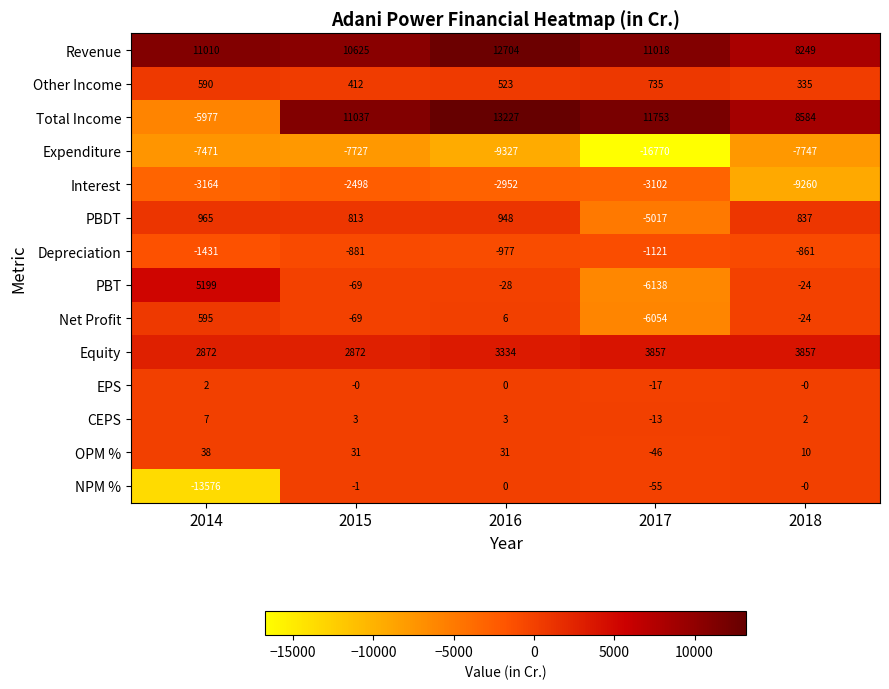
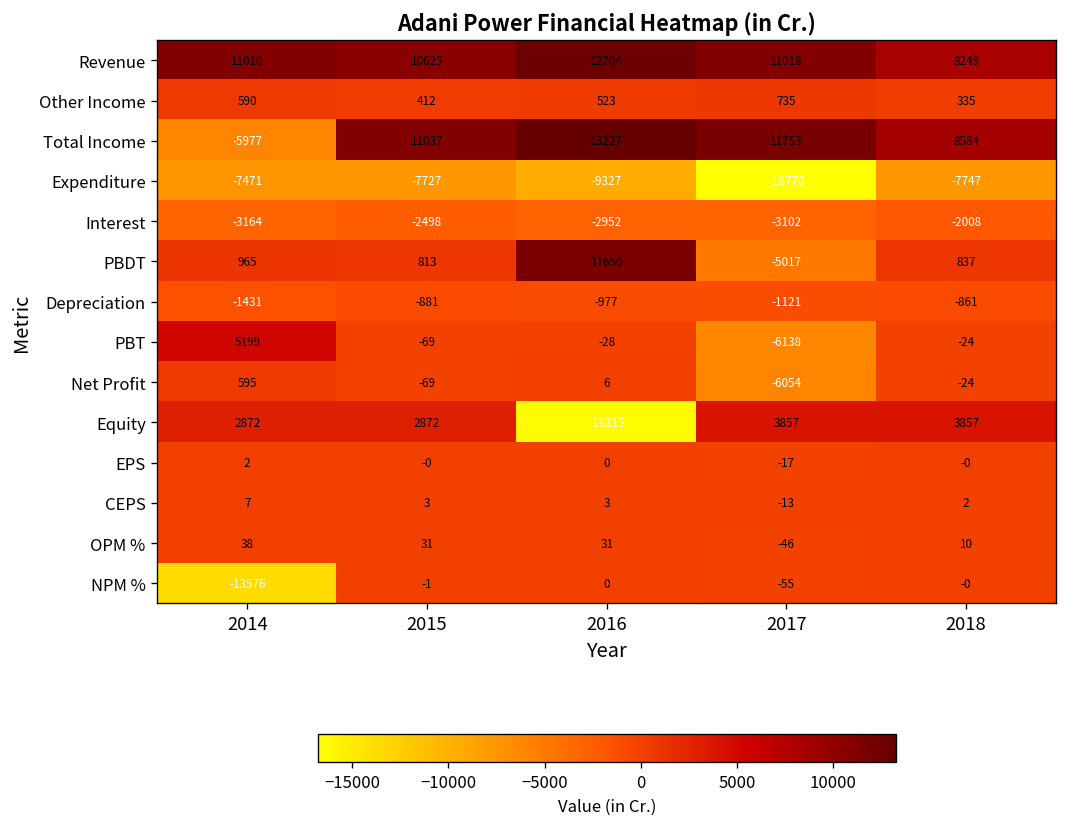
  {
    "Revenue": {
      "2014": 11010,
      "2015": 10625,
      "2016": 12704,
      "2017": 11018,
      "2018": 8249
    },
    "Other Income": {
      "2014": 590,
      "2015": 412,
      "2016": 523,
      "2017": 735,
      "2018": 335
    },
    "Total Income": {
      "2014": -5977,
      "2015": 11037,
      "2016": 13227,
      "2017": 11753,
      "2018": 8584
    },
    "Expenditure": {
      "2014": -7471,
      "2015": -7727,
      "2016": -9327,
      "2017": -16770,
      "2018": -7747
    },
    "Interest": {
      "2014": -3164,
      "2015": -2498,
      "2016": -2952,
      "2017": -3102,
-     "2018": -9260
+     "2018": -2008
    },
    "PBDT": {
      "2014": 965,
      "2015": 813,
-     "2016": 948,
+     "2016": 11650,
      "2017": -5017,
      "2018": 837
    },
    "Depreciation": {
      "2014": -1431,
      "2015": -881,
      "2016": -977,
      "2017": -1121,
      "2018": -861
    },
    "PBT": {
      "2014": 5199,
      "2015": -69,
      "2016": -28,
      "2017": -6138,
      "2018": -24
    },
    "Net Profit": {
      "2014": 595,
      "2015": -69,
      "2016": 6,
      "2017": -6054,
      "2018": -24
    },
    "Equity": {
      "2014": 2872,
      "2015": 2872,
-     "2016": 3334,
+     "2016": -16315,
      "2017": 3857,
      "2018": 3857
    },
    "EPS": {
      "2014": 2,
      "2015": -0,
      "2016": 0,
      "2017": -17,
      "2018": -0
    },
    "CEPS": {
      "2014": 7,
      "2015": 3,
      "2016": 3,
      "2017": -13,
      "2018": 2
    },
    "OPM %": {
      "2014": 38,
      "2015": 31,
      "2016": 31,
      "2017": -46,
      "2018": 10
    },
    "NPM %": {
      "2014": -13576,
      "2015": -1,
      "2016": 0,
      "2017": -55,
      "2018": -0
    }
  }
